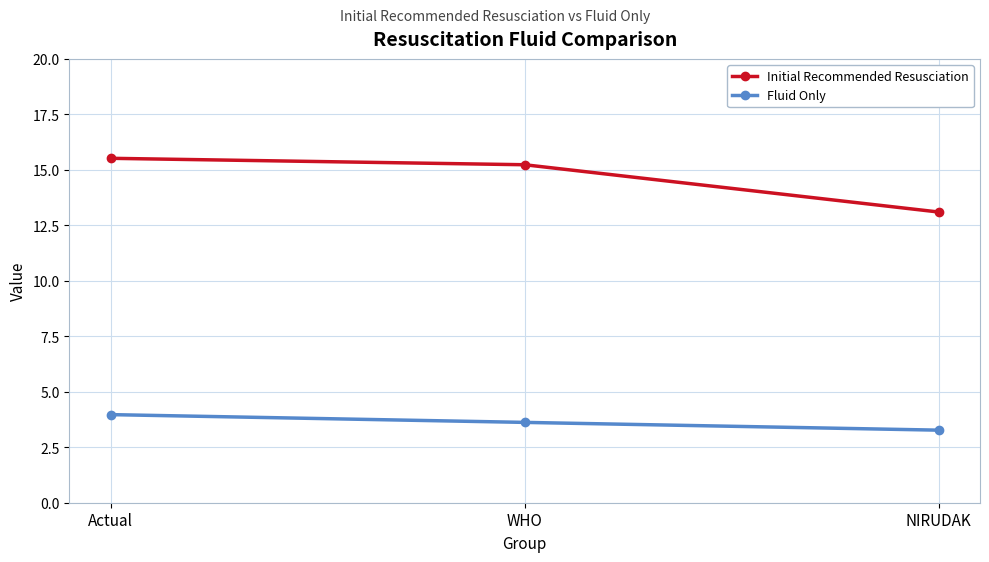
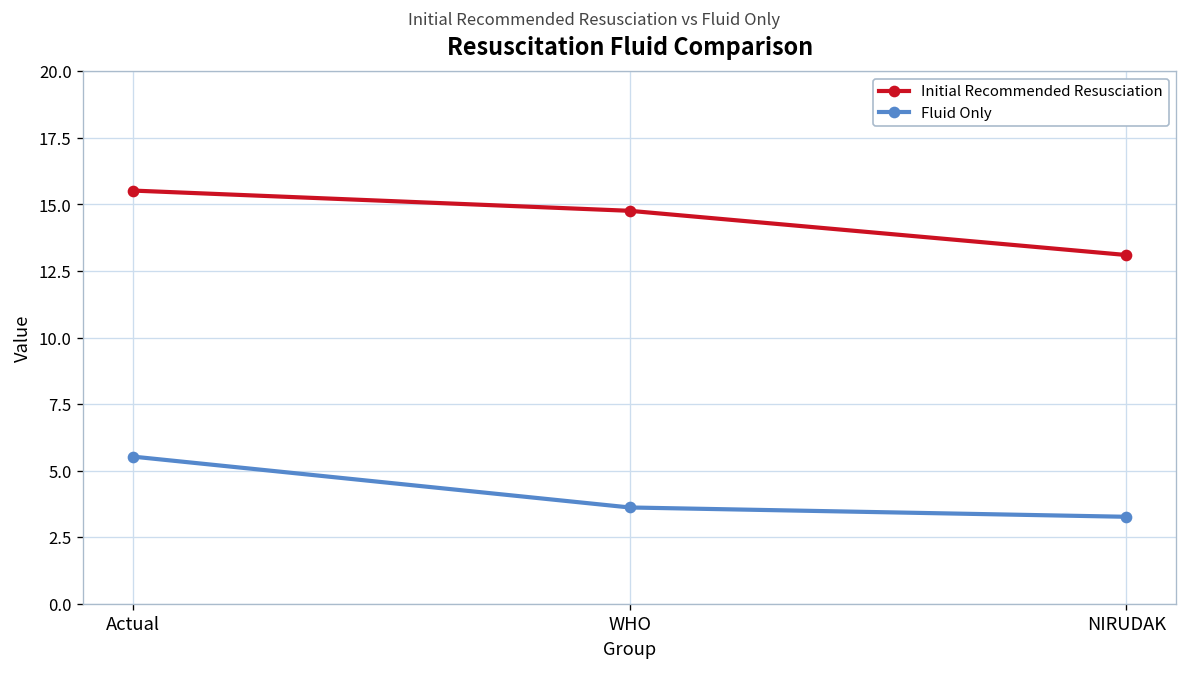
  {
    "Initial Recommended Resusciation": {
      "Actual": 15.5,
-     "WHO": 15.2,
+     "WHO": 14.8,
      "NIRUDAK": 13.1
    },
    "Fluid Only": {
-     "Actual": 4.0,
+     "Actual": 5.5,
      "WHO": 3.6,
      "NIRUDAK": 3.3
    }
  }
